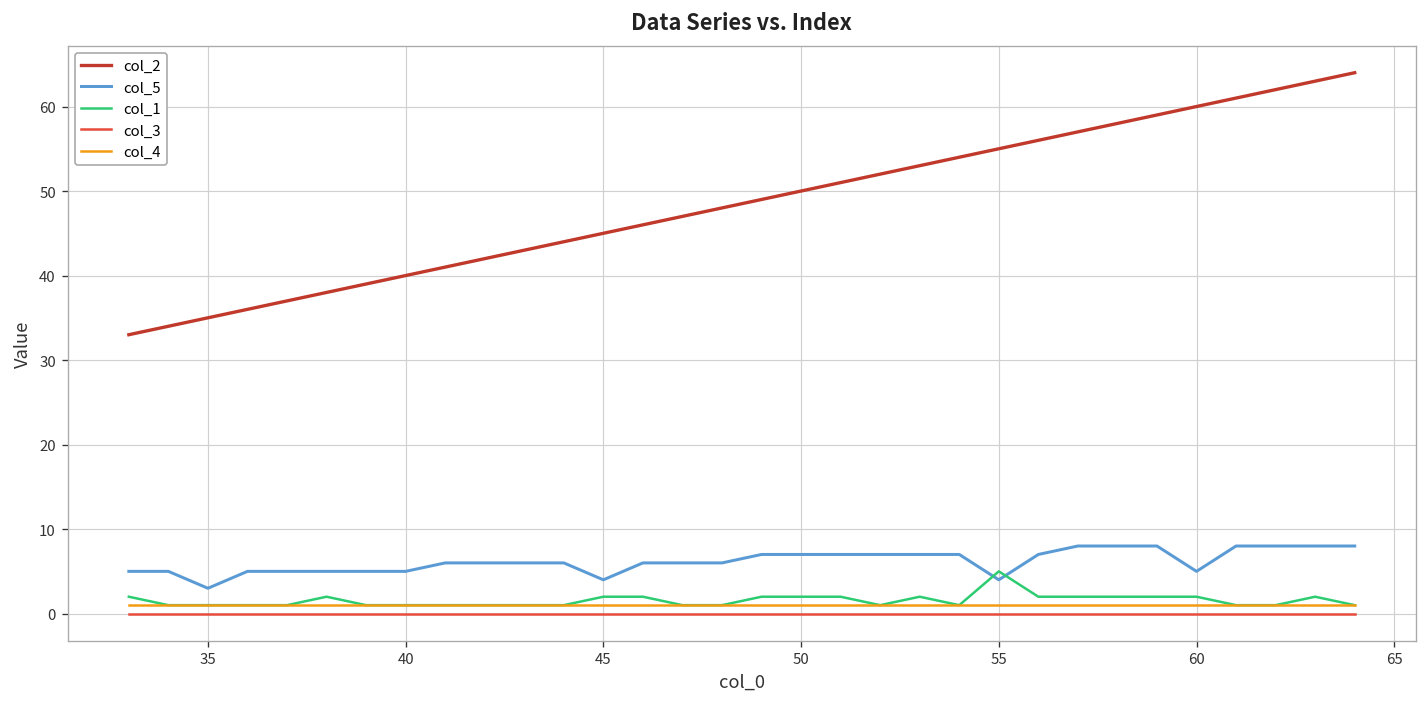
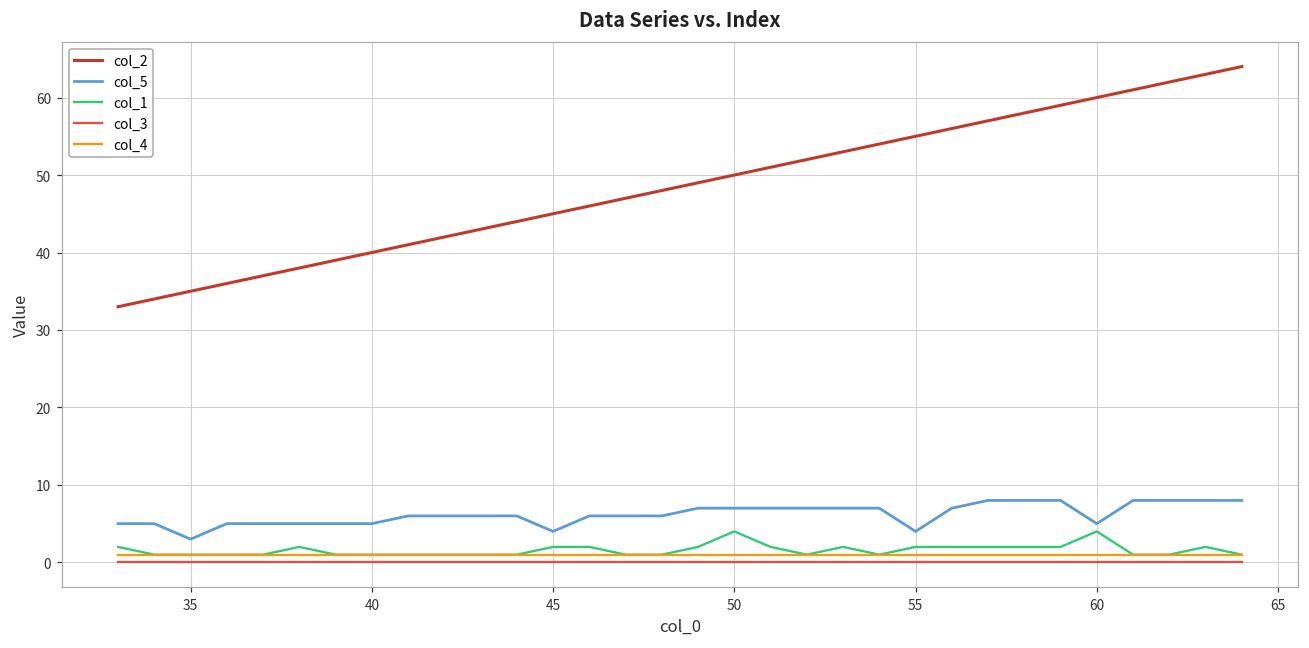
  {
    "col_5": {
      "35": 3,
      "40": 5,
      "45": 4,
      "50": 7,
      "55": 4,
      "60": 5
    },
    "col_1": {
      "45": 2,
-     "50": 2,
-     "55": 5,
-     "60": 2
+     "50": 4,
+     "55": 2,
+     "60": 4
    },
    "col_4": {
      "45": 1,
      "50": 1,
      "55": 1,
      "60": 1
    }
  }
